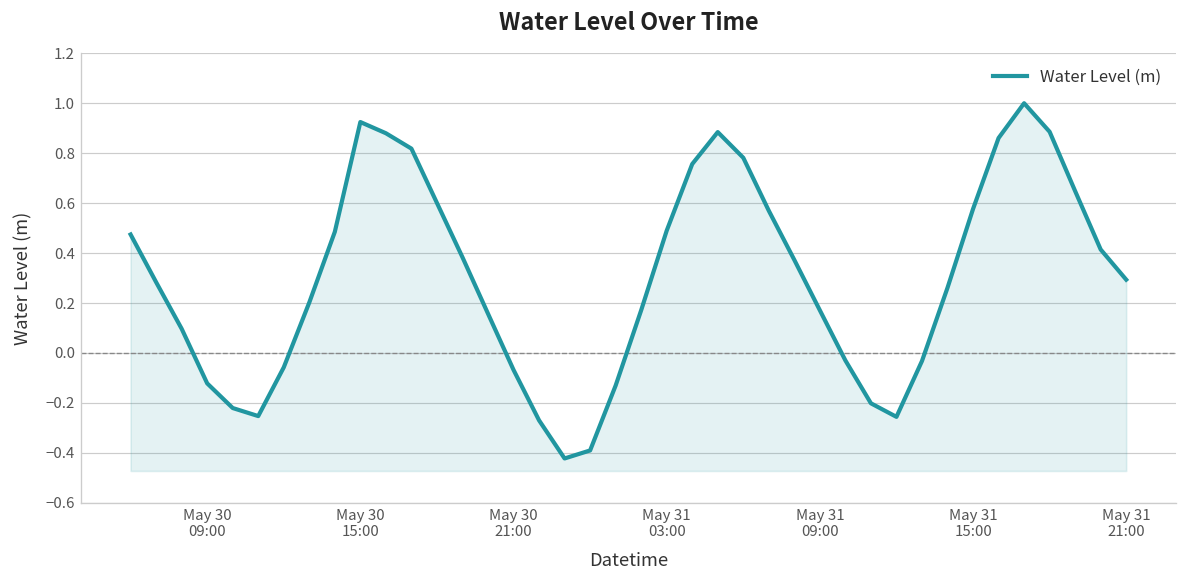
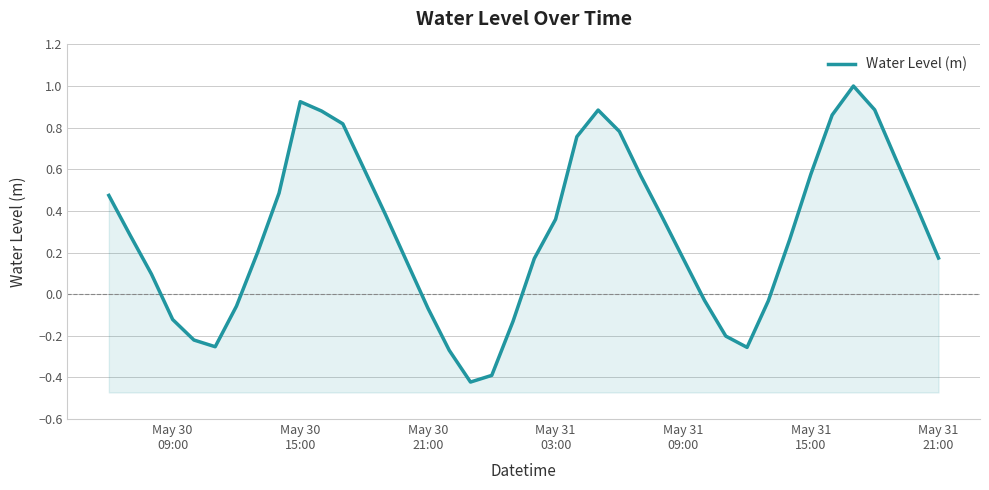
  {
    "May 30 09:00": -0.12,
    "May 30 15:00": 0.92,
    "May 30 21:00": -0.07,
-   "May 31 03:00": 0.49,
+   "May 31 03:00": 0.36,
    "May 31 09:00": 0.17,
    "May 31 15:00": 0.58,
-   "May 31 21:00": 0.29
+   "May 31 21:00": 0.17
  }
